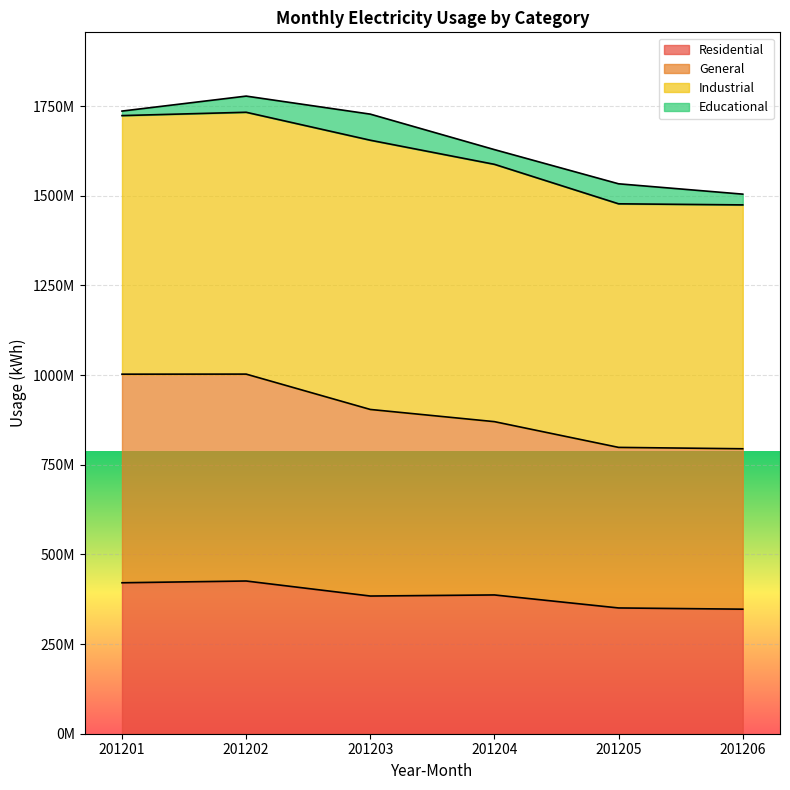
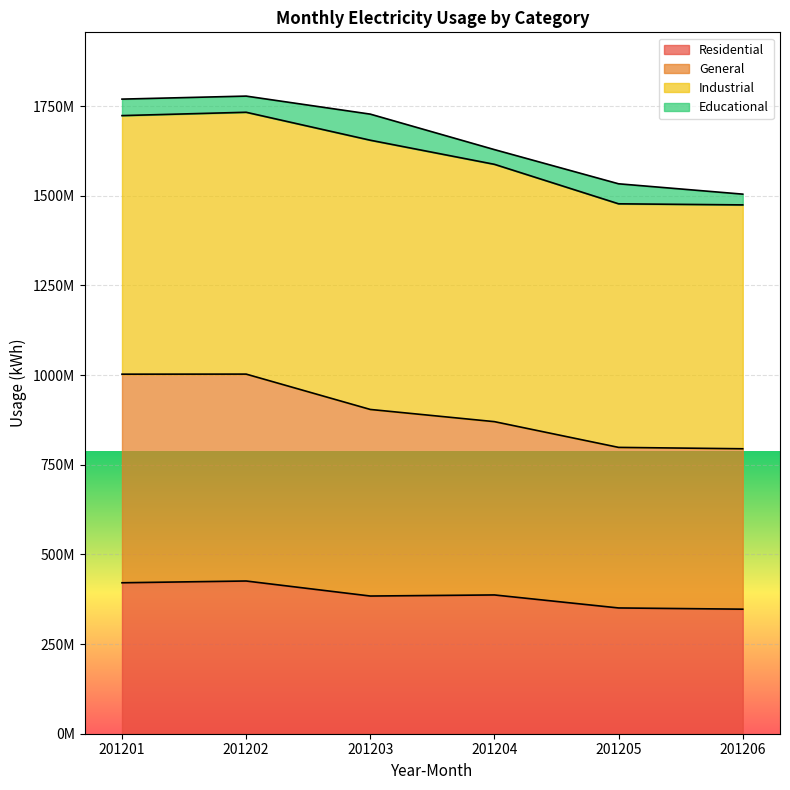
  {
    "Industrial": {
      "201201": 720000000,
      "201202": 730000000,
      "201203": 750000000,
      "201204": 720000000,
      "201205": 680000000,
      "201206": 680000000
    },
    "Educational": {
-     "201201": 10000000,
+     "201201": 50000000,
      "201202": 50000000,
      "201203": 70000000,
      "201204": 40000000,
      "201205": 60000000,
      "201206": 30000000
    }
  }
